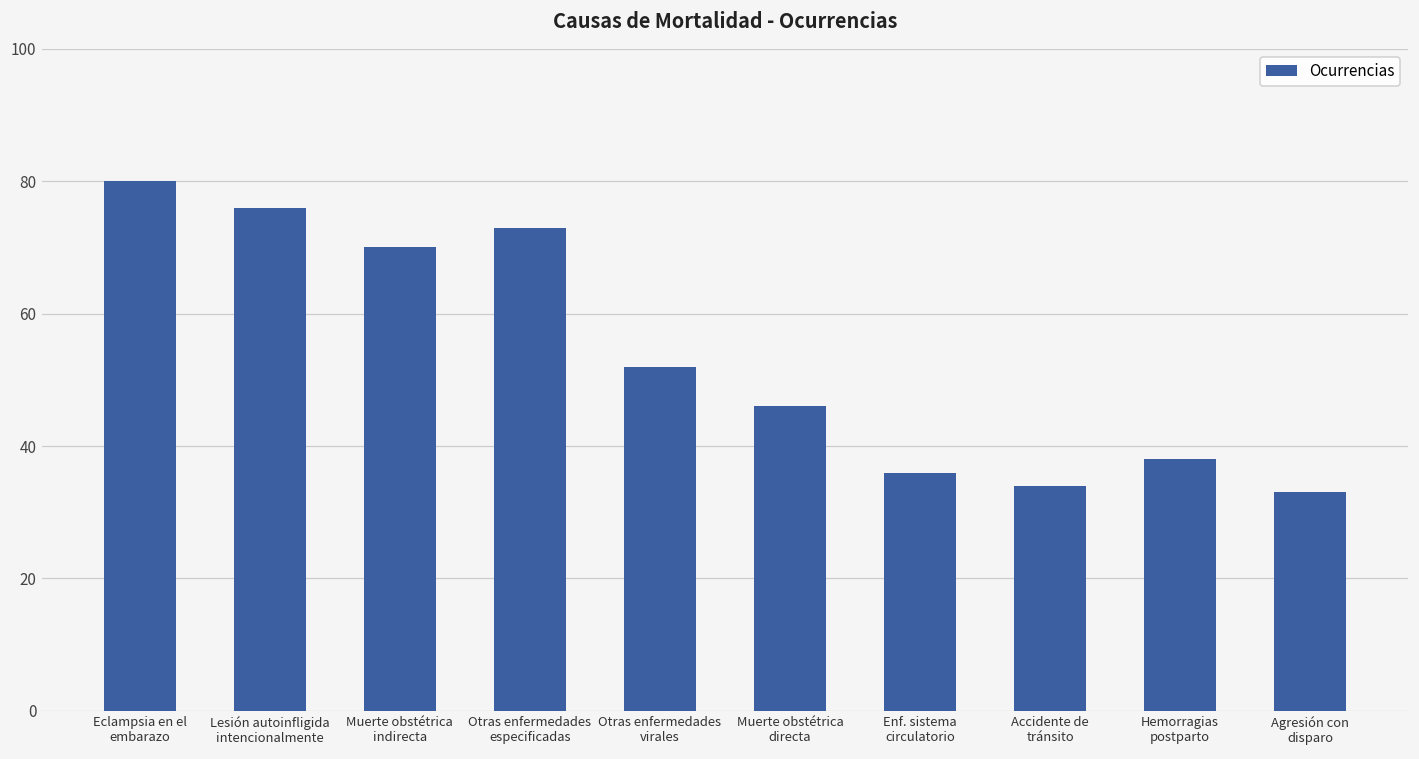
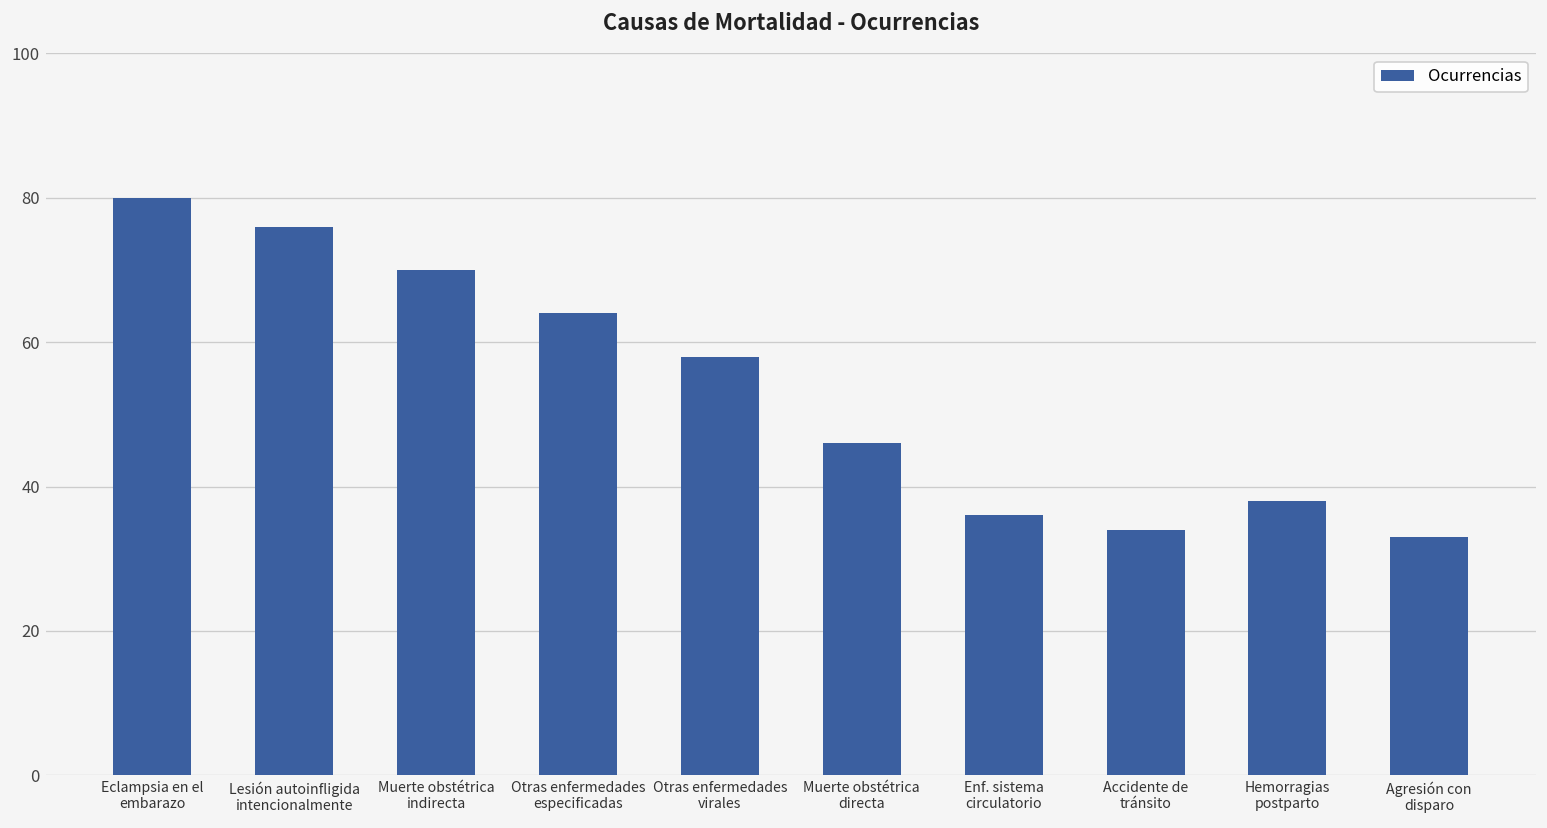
  {
    "Eclampsia en el embarazo": 80,
    "Lesión autoinfligida intencionalmente": 76,
    "Muerte obstétrica indirecta": 70,
-   "Otras enfermedades especificadas": 73,
-   "Otras enfermedades virales": 52,
+   "Otras enfermedades especificadas": 64,
+   "Otras enfermedades virales": 58,
    "Muerte obstétrica directa": 46,
    "Enf. sistema circulatorio": 36,
    "Accidente de tránsito": 34,
    "Hemorragias postparto": 38,
    "Agresión con disparo": 33
  }
